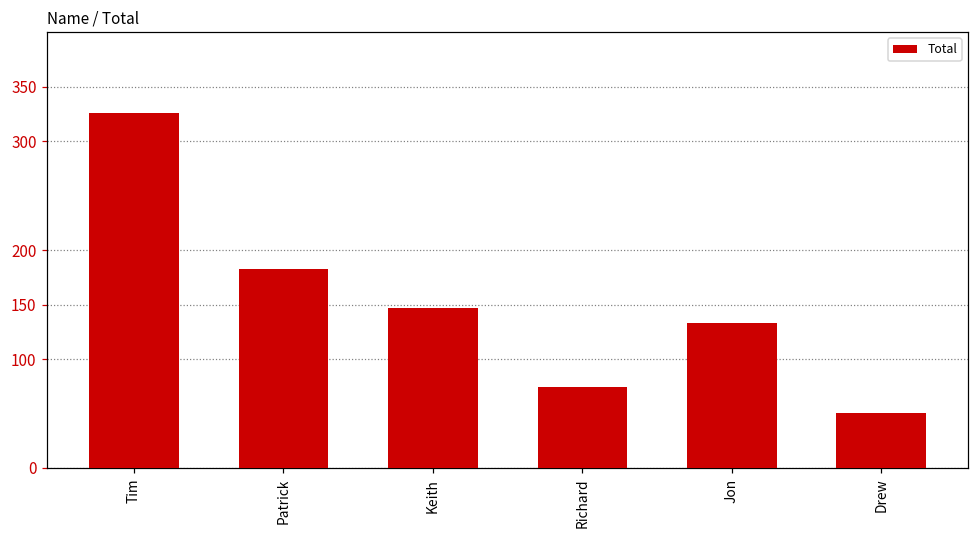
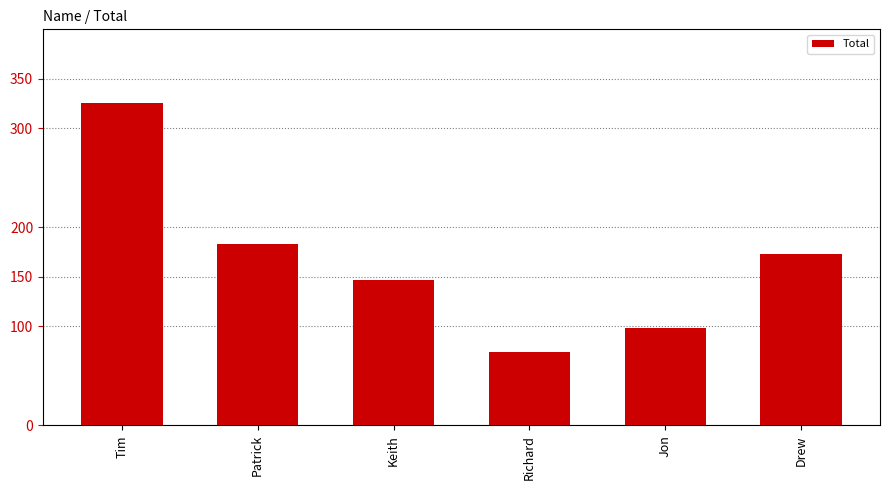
  {
    "Tim": 330,
    "Patrick": 180,
    "Keith": 150,
    "Richard": 70,
-   "Jon": 130,
-   "Drew": 50
+   "Jon": 100,
+   "Drew": 170
  }
